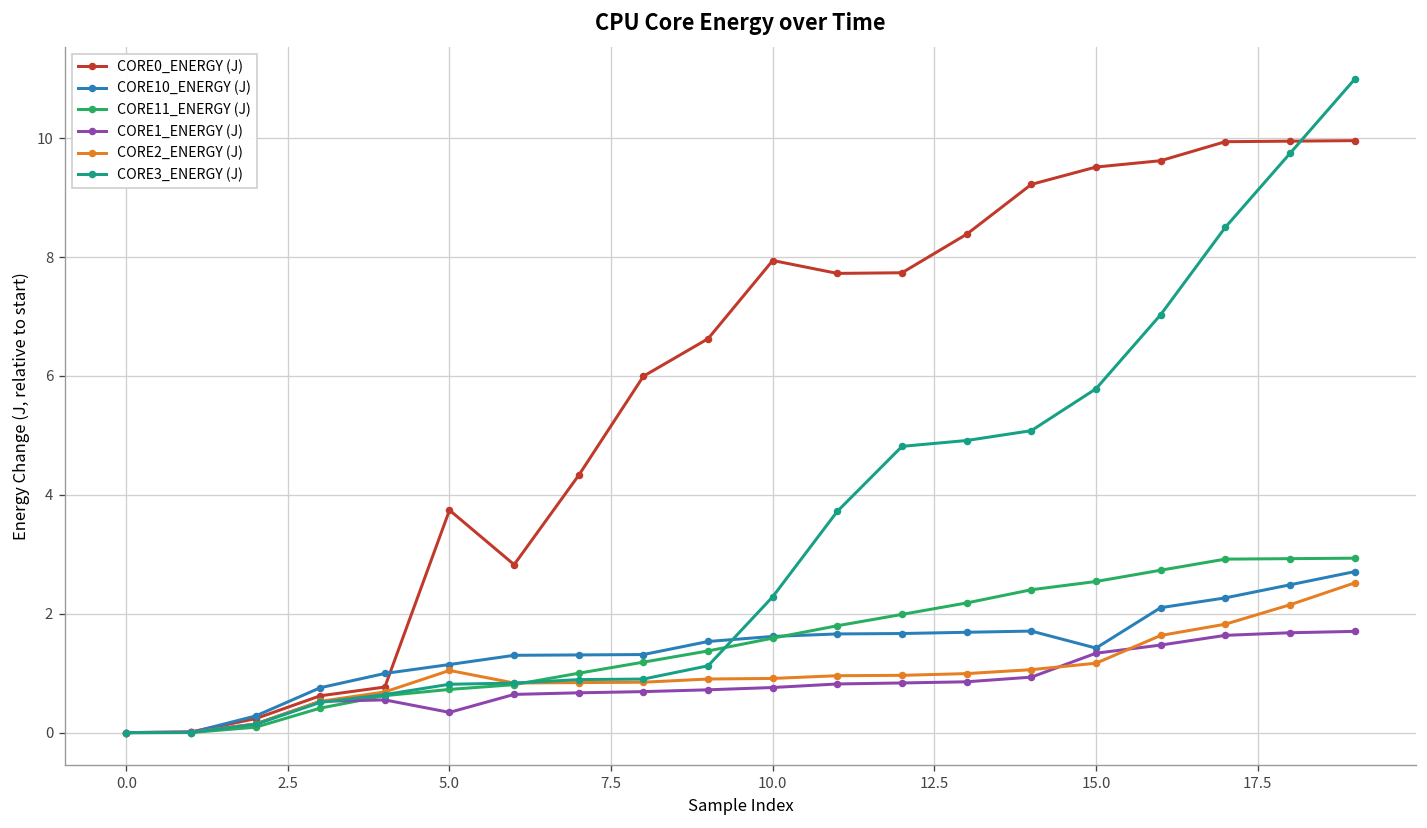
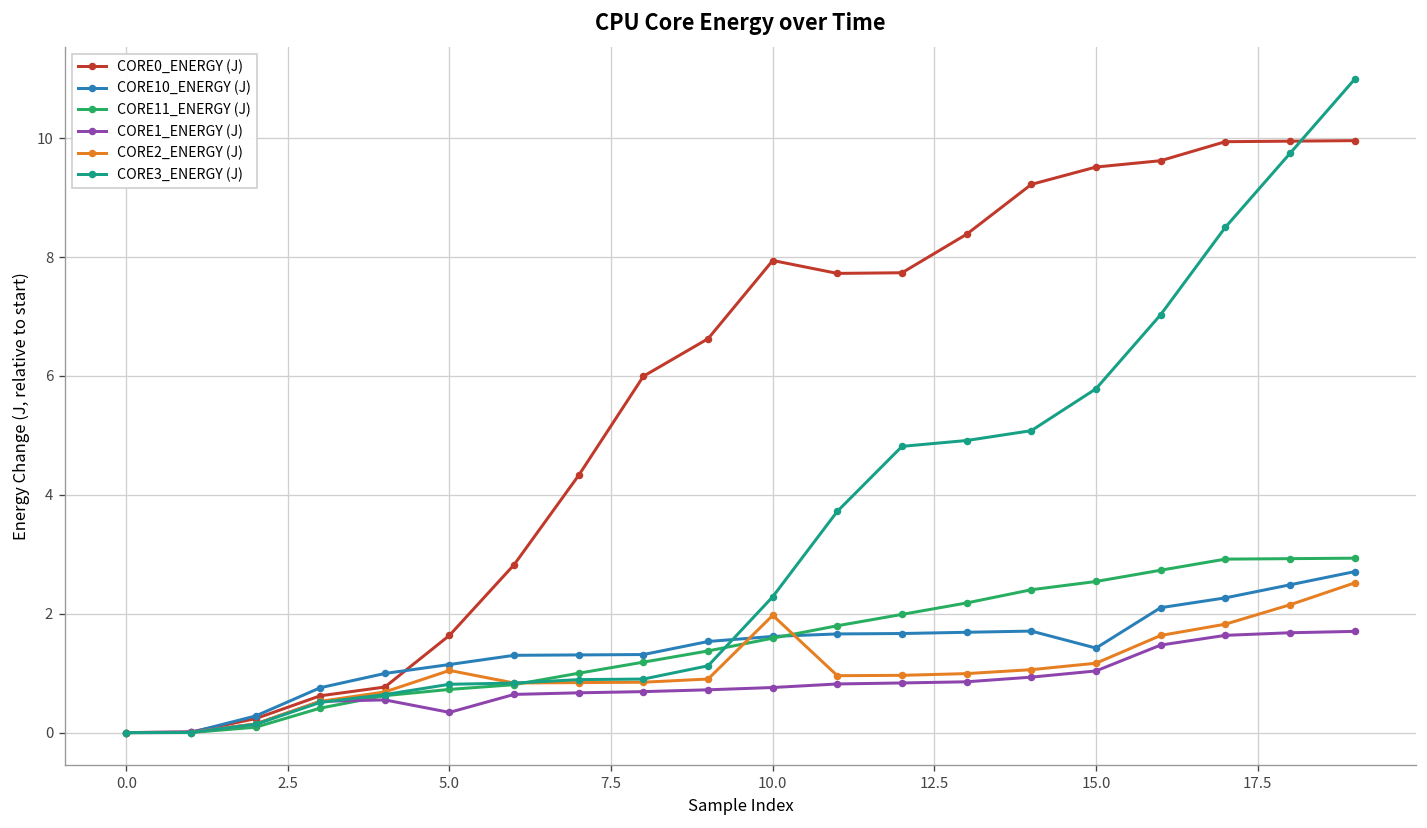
  {
    "CORE0_ENERGY (J)": {
-     "5.0": 3.7,
+     "5.0": 1.6,
      "10.0": 7.9,
      "15.0": 9.5
    },
    "CORE10_ENERGY (J)": {
      "5.0": 1.1,
      "15.0": 1.4
    },
    "CORE1_ENERGY (J)": {
      "5.0": 0.3,
      "10.0": 0.8,
-     "15.0": 1.3
+     "15.0": 1.0
    },
    "CORE2_ENERGY (J)": {
      "5.0": 1.0,
-     "10.0": 0.9,
+     "10.0": 2.0,
      "15.0": 1.2
    }
  }
